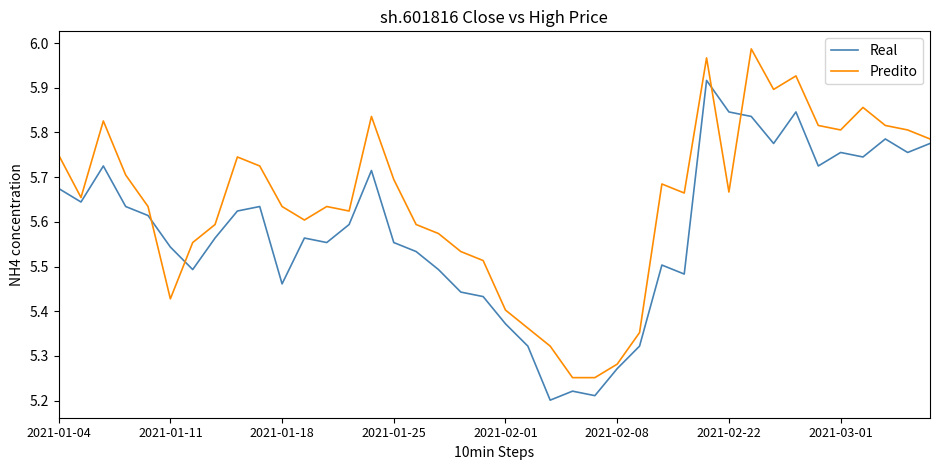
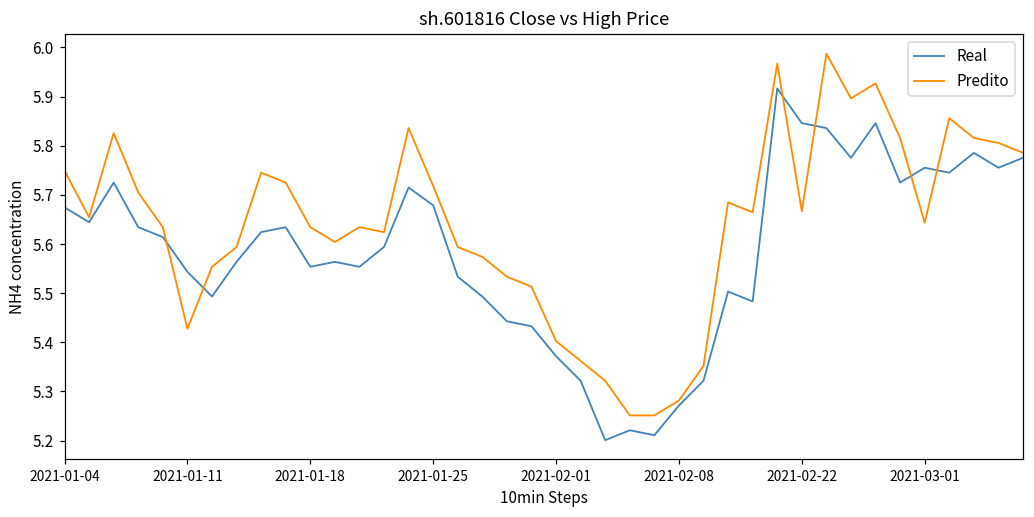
  {
    "Real": {
      "2021-01-04": 5.67,
      "2021-01-11": 5.54,
-     "2021-01-18": 5.46,
-     "2021-01-25": 5.55,
+     "2021-01-18": 5.55,
+     "2021-01-25": 5.68,
      "2021-02-01": 5.37,
      "2021-02-08": 5.27,
      "2021-02-22": 5.85,
      "2021-03-01": 5.76
    },
    "Predito": {
      "2021-01-04": 5.75,
      "2021-01-11": 5.43,
      "2021-01-18": 5.63,
-     "2021-01-25": 5.69,
+     "2021-01-25": 5.72,
      "2021-02-01": 5.40,
      "2021-02-08": 5.28,
      "2021-02-22": 5.67,
-     "2021-03-01": 5.81
+     "2021-03-01": 5.64
    }
  }
